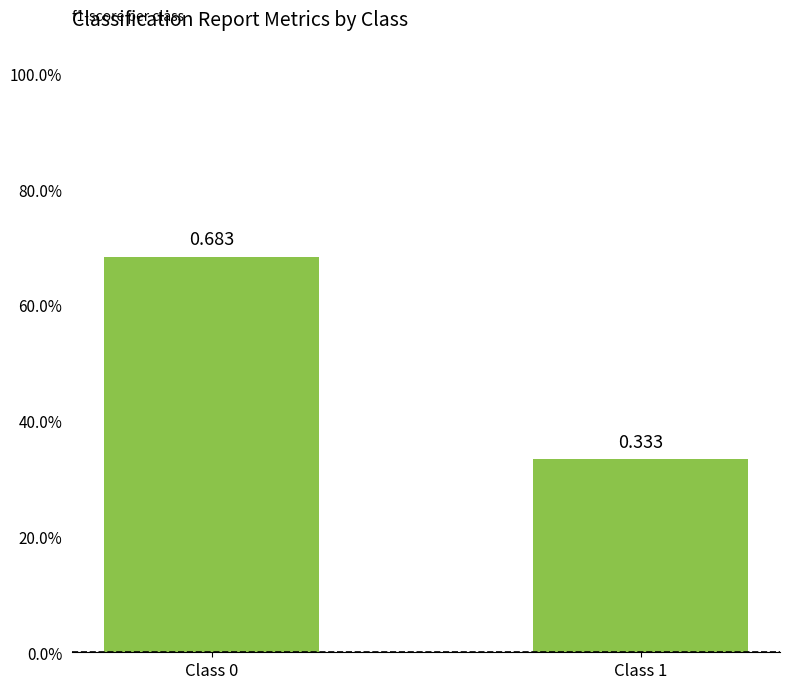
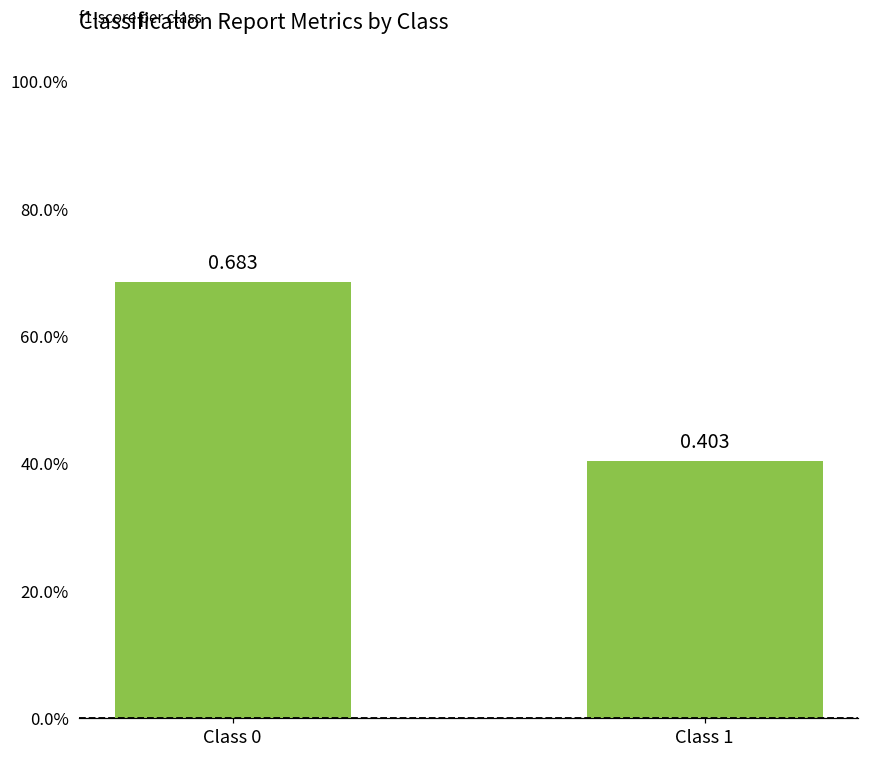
  {
    "Class 0": 0.683,
-   "Class 1": 0.333
+   "Class 1": 0.403
  }
